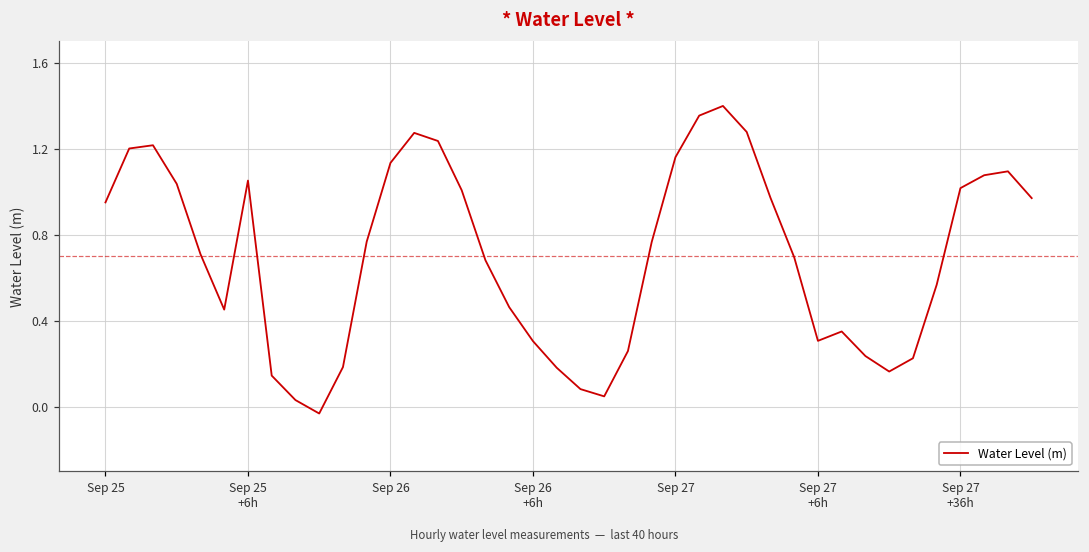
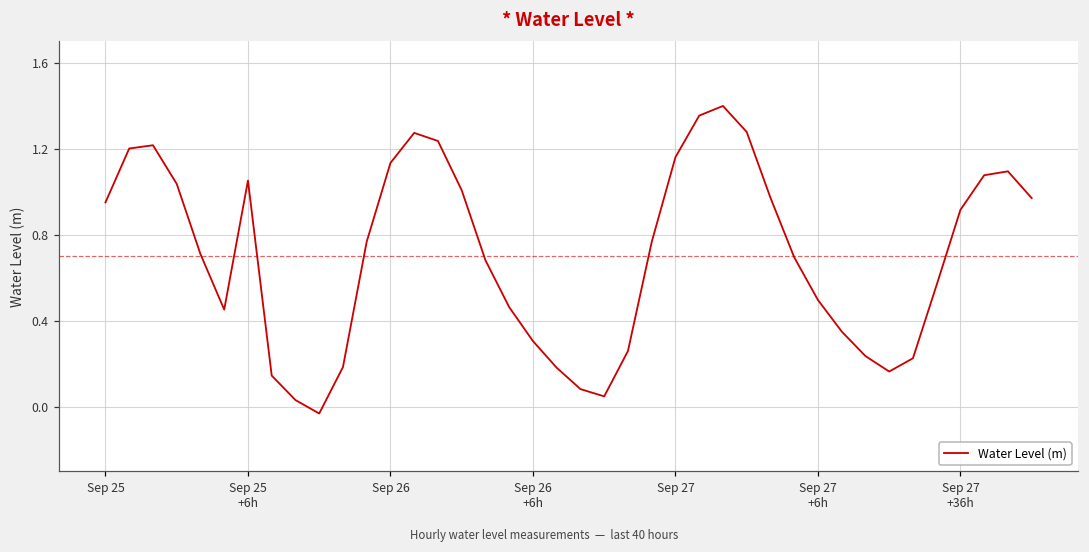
  {
    "Sep 25": 0.95,
    "Sep 25 +6h": 1.05,
    "Sep 26": 1.14,
    "Sep 26 +6h": 0.31,
    "Sep 27": 1.16,
-   "Sep 27 +6h": 0.31,
-   "Sep 27 +36h": 1.02
+   "Sep 27 +6h": 0.50,
+   "Sep 27 +36h": 0.92
  }
